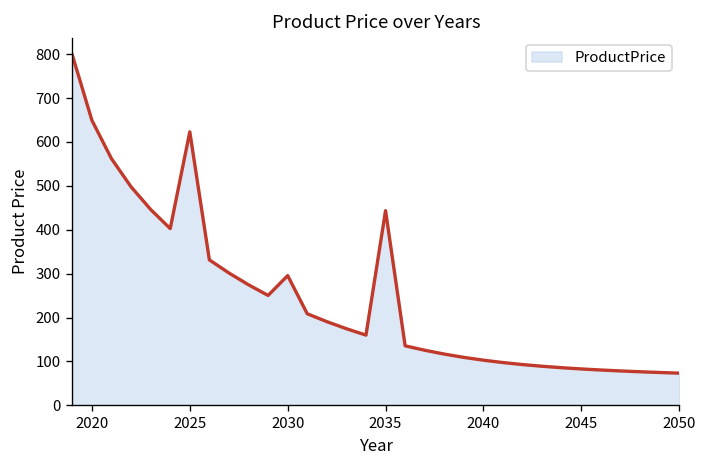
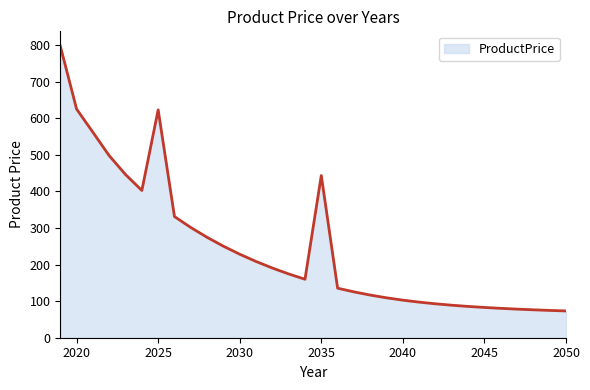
  {
-   "2020": 650,
+   "2020": 630,
    "2025": 620,
-   "2030": 300,
+   "2030": 230,
    "2035": 440,
    "2040": 100,
    "2045": 80,
    "2050": 70
  }
